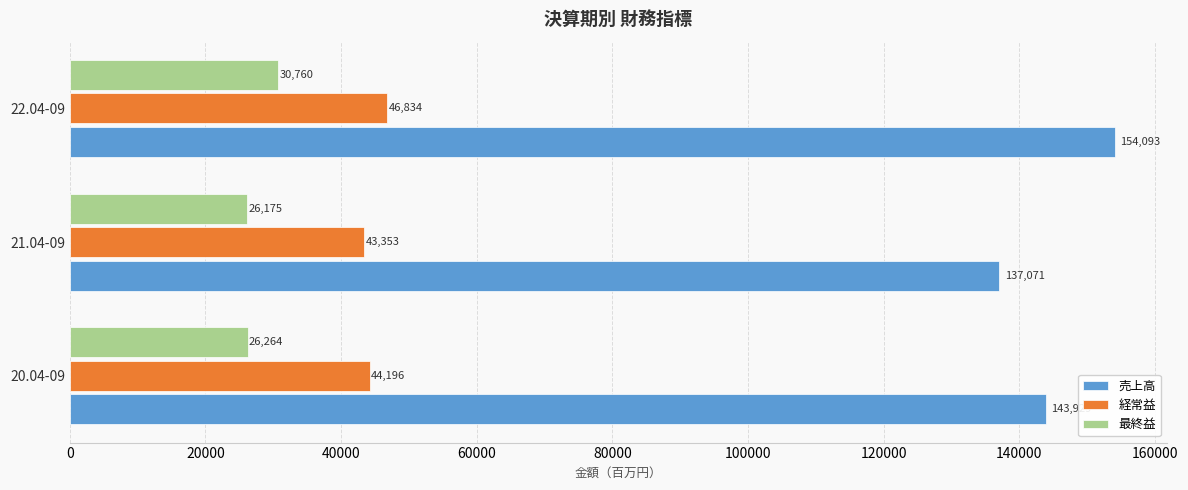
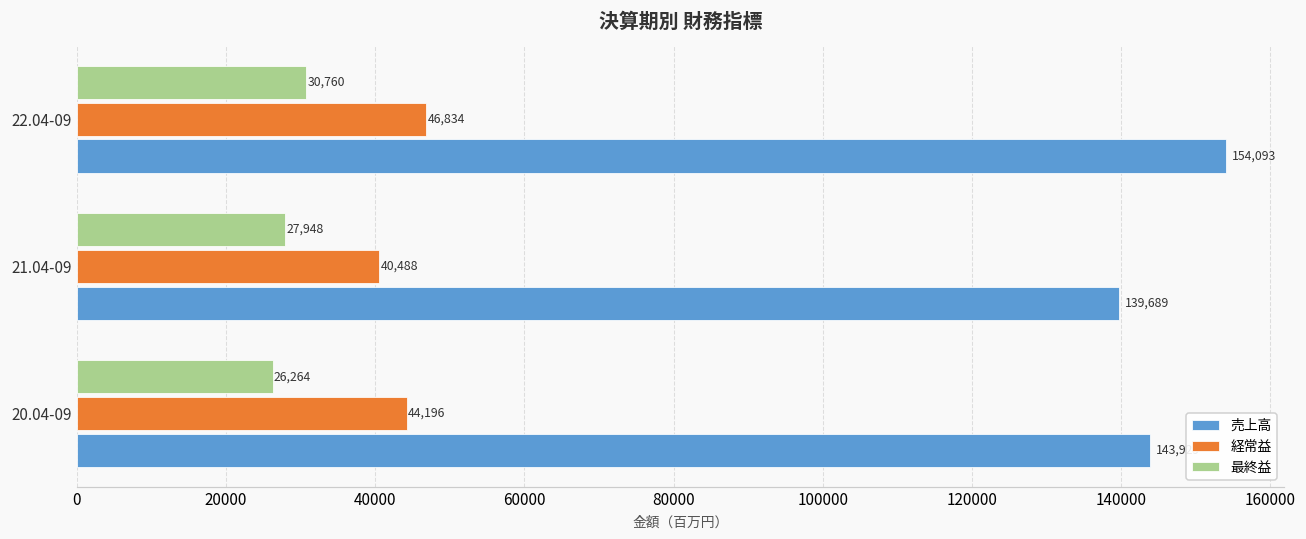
  {
    "売上高": {
      "22.04-09": "154,093",
-     "21.04-09": "137,071"
+     "21.04-09": "139,689"
    },
    "経常益": {
      "22.04-09": "46,834",
-     "21.04-09": "43,353",
+     "21.04-09": "40,488",
      "20.04-09": "44,196"
    },
    "最終益": {
      "22.04-09": "30,760",
-     "21.04-09": "26,175",
+     "21.04-09": "27,948",
      "20.04-09": "26,264"
    }
  }
